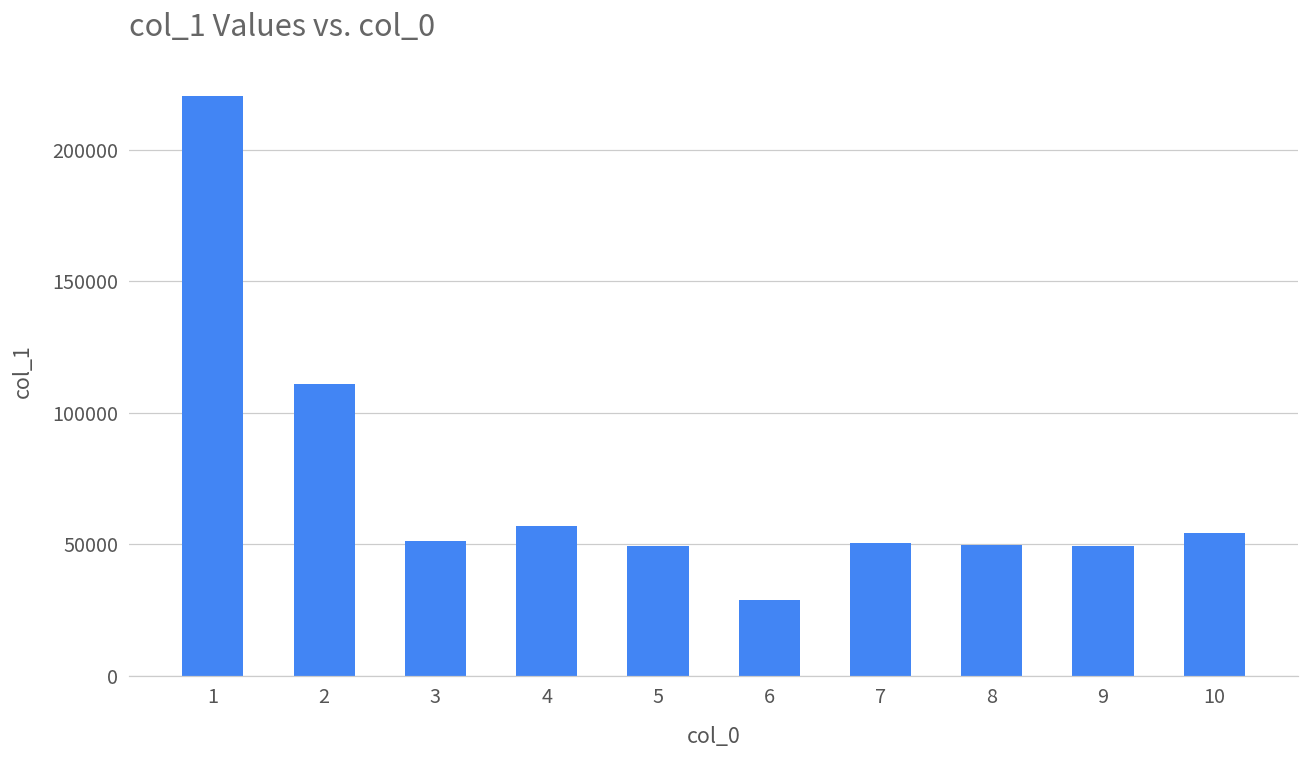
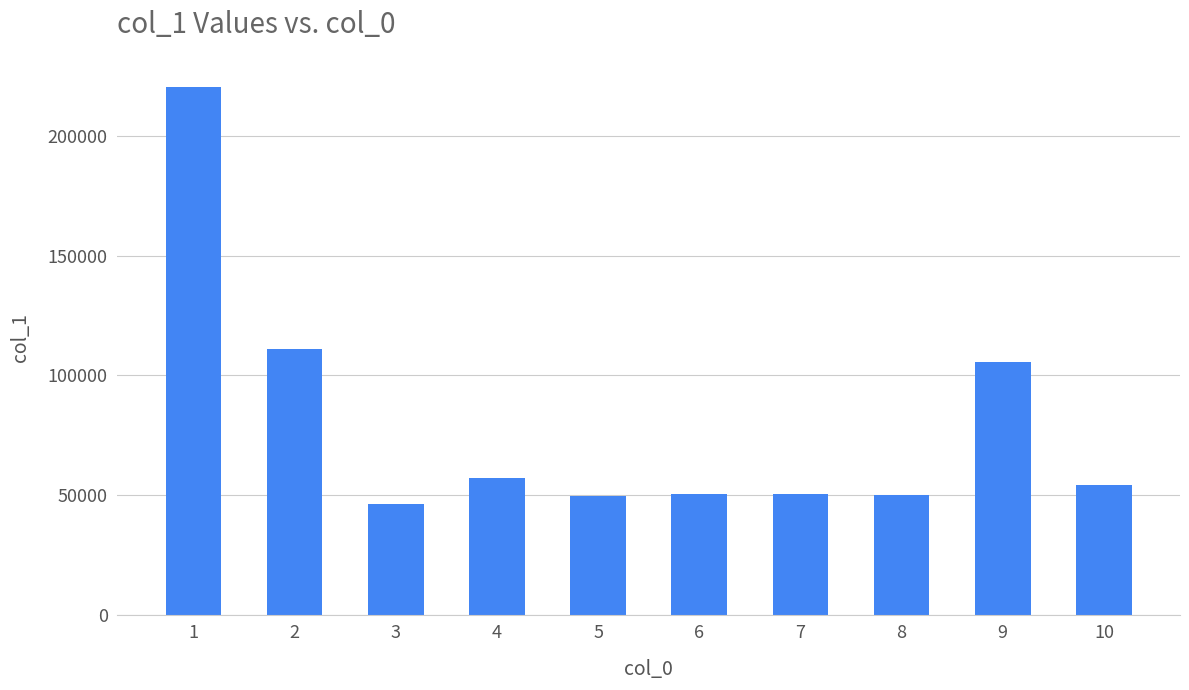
  {
    "1": 220000,
    "2": 111000,
-   "3": 51000,
+   "3": 46000,
    "4": 57000,
    "5": 50000,
-   "6": 29000,
+   "6": 51000,
    "7": 51000,
    "8": 50000,
-   "9": 50000,
+   "9": 105000,
    "10": 54000
  }
